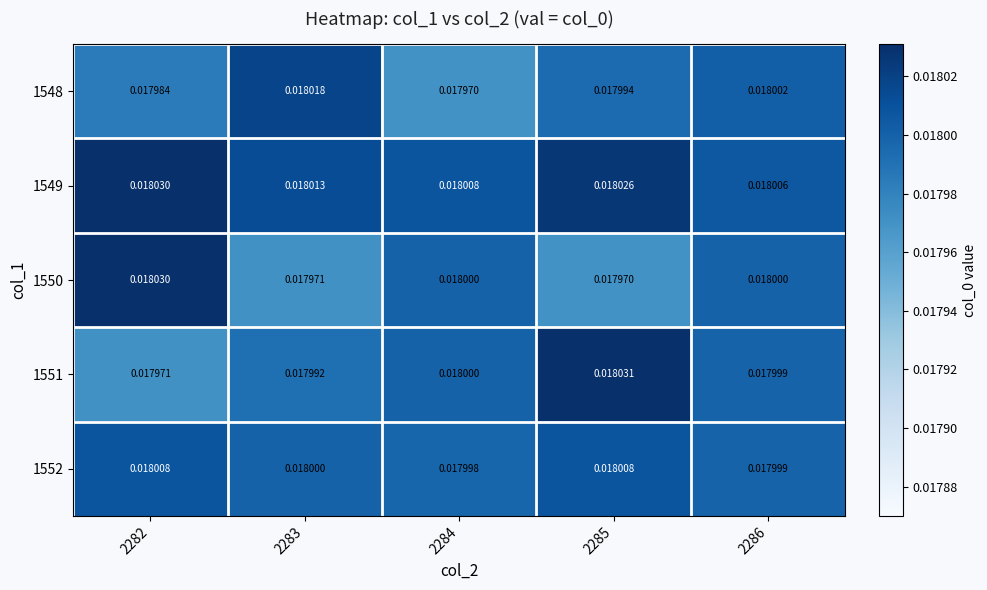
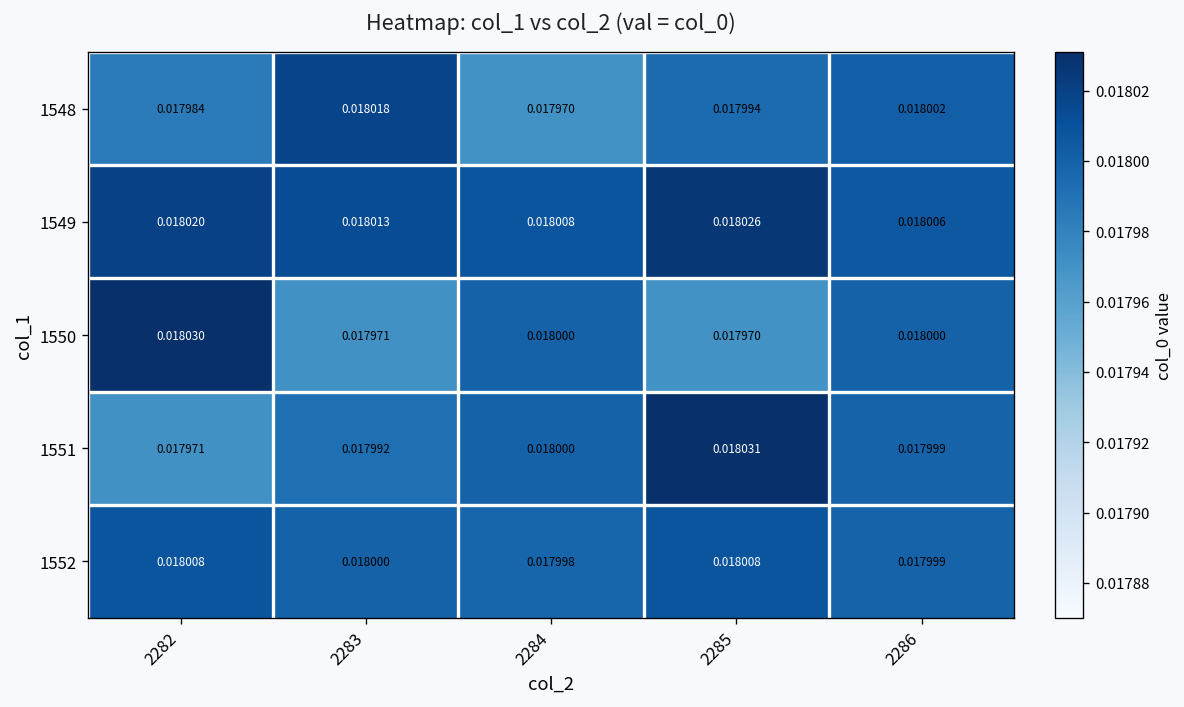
  {
    "1548": {
      "2282": 0.017984,
      "2283": 0.018018,
      "2284": 0.017970,
      "2285": 0.017994,
      "2286": 0.018002
    },
    "1549": {
-     "2282": 0.018030,
+     "2282": 0.018020,
      "2283": 0.018013,
      "2284": 0.018008,
      "2285": 0.018026,
      "2286": 0.018006
    },
    "1550": {
      "2282": 0.018030,
      "2283": 0.017971,
      "2284": 0.018000,
      "2285": 0.017970,
      "2286": 0.018000
    },
    "1551": {
      "2282": 0.017971,
      "2283": 0.017992,
      "2284": 0.018000,
      "2285": 0.018031,
      "2286": 0.017999
    },
    "1552": {
      "2282": 0.018008,
      "2283": 0.018000,
      "2284": 0.017998,
      "2285": 0.018008,
      "2286": 0.017999
    }
  }
